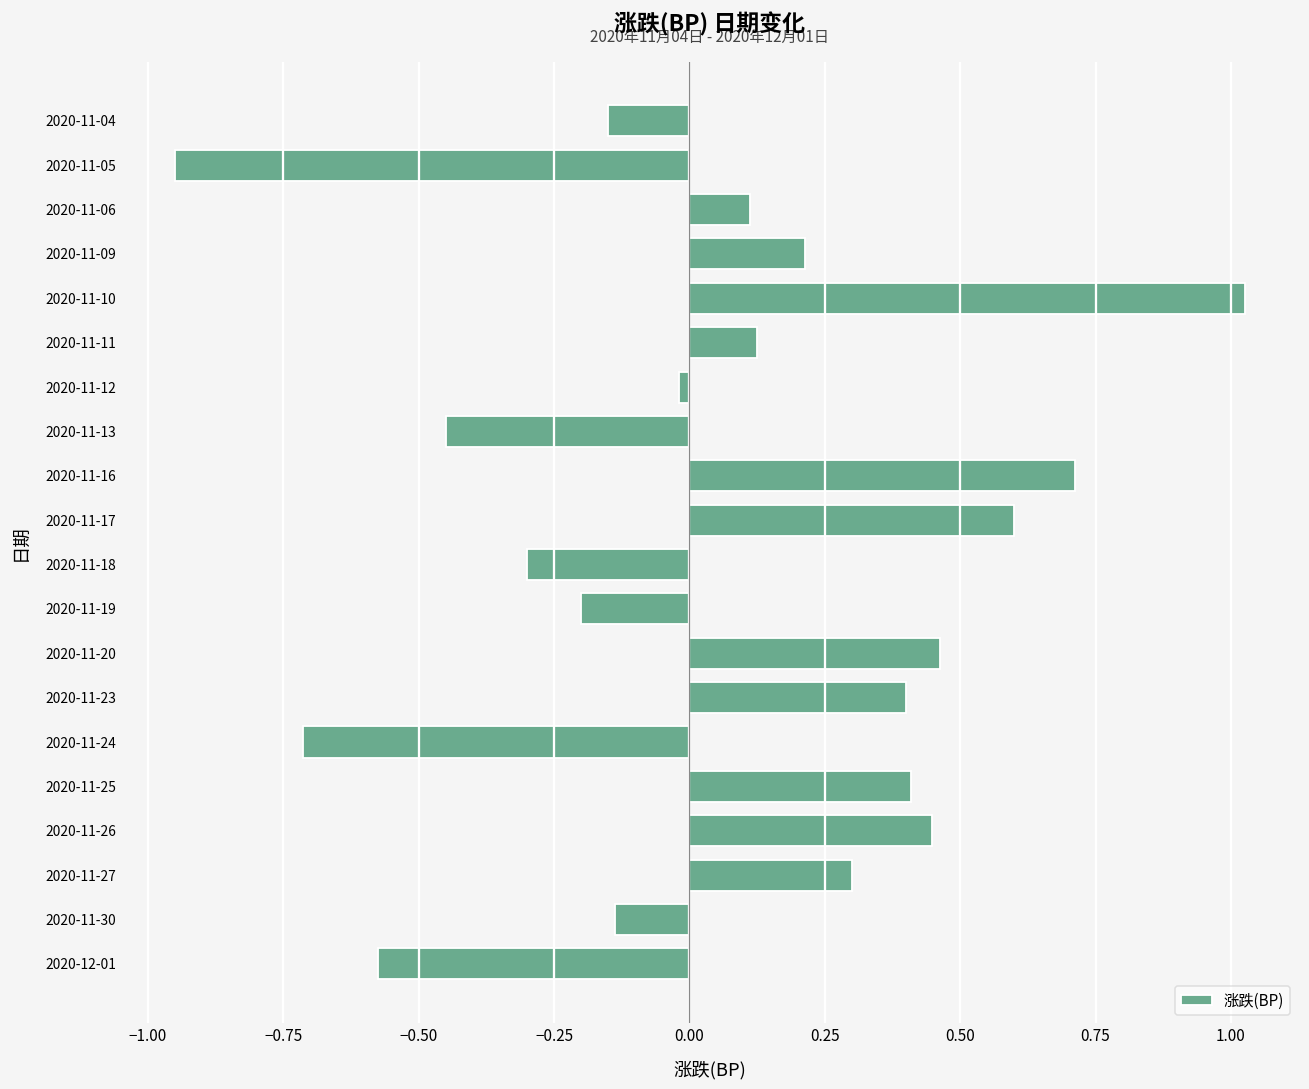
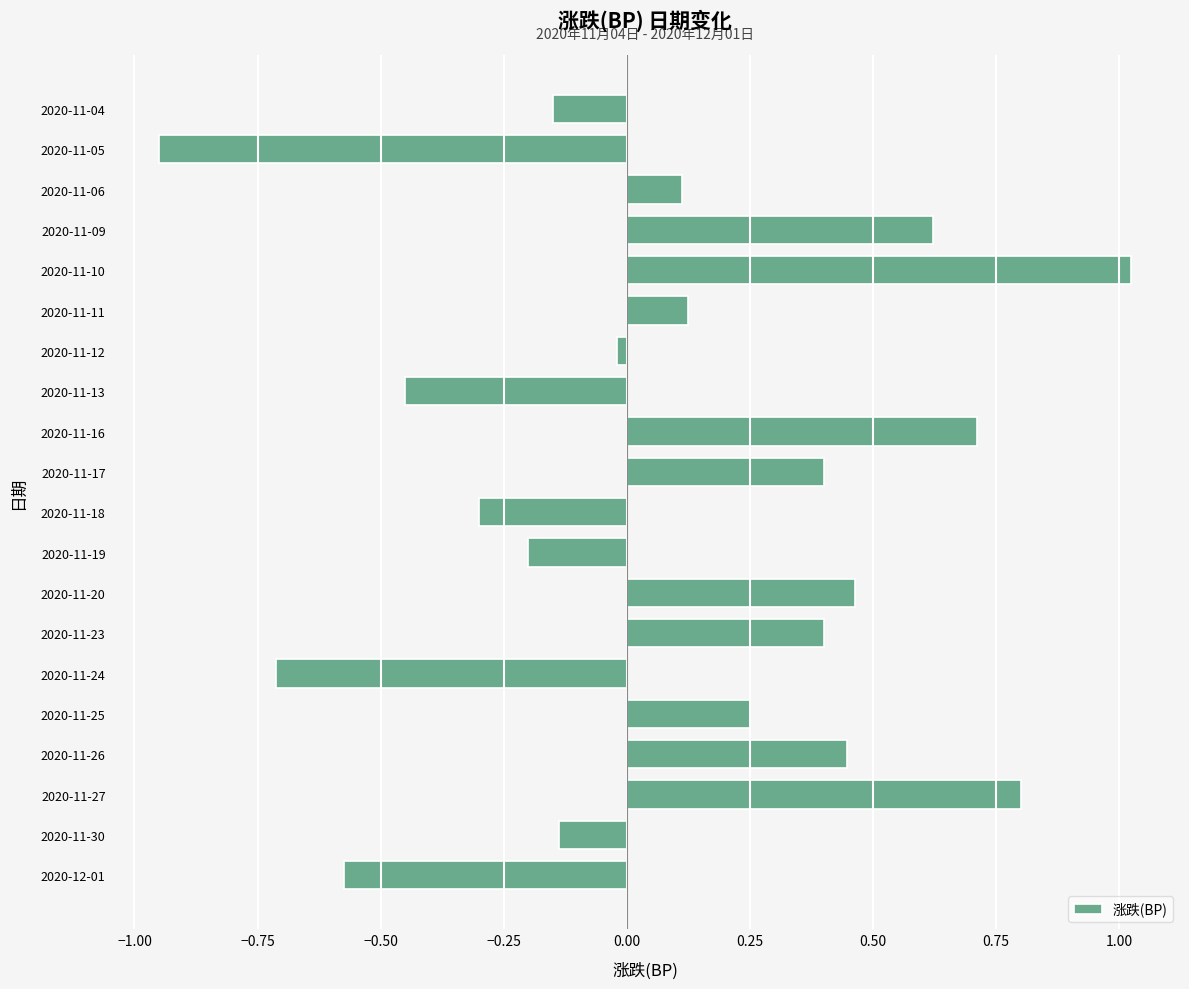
  {
    "2020-11-04": -0.15,
    "2020-11-05": -0.95,
    "2020-11-06": 0.11,
-   "2020-11-09": 0.21,
+   "2020-11-09": 0.62,
    "2020-11-10": 1.03,
    "2020-11-11": 0.13,
    "2020-11-12": -0.02,
    "2020-11-13": -0.45,
    "2020-11-16": 0.71,
-   "2020-11-17": 0.6,
+   "2020-11-17": 0.4,
    "2020-11-18": -0.30,
    "2020-11-19": -0.20,
    "2020-11-20": 0.46,
    "2020-11-23": 0.40,
    "2020-11-24": -0.71,
-   "2020-11-25": 0.41,
+   "2020-11-25": 0.25,
    "2020-11-26": 0.45,
-   "2020-11-27": 0.3,
+   "2020-11-27": 0.8,
    "2020-11-30": -0.14,
    "2020-12-01": -0.58
  }
